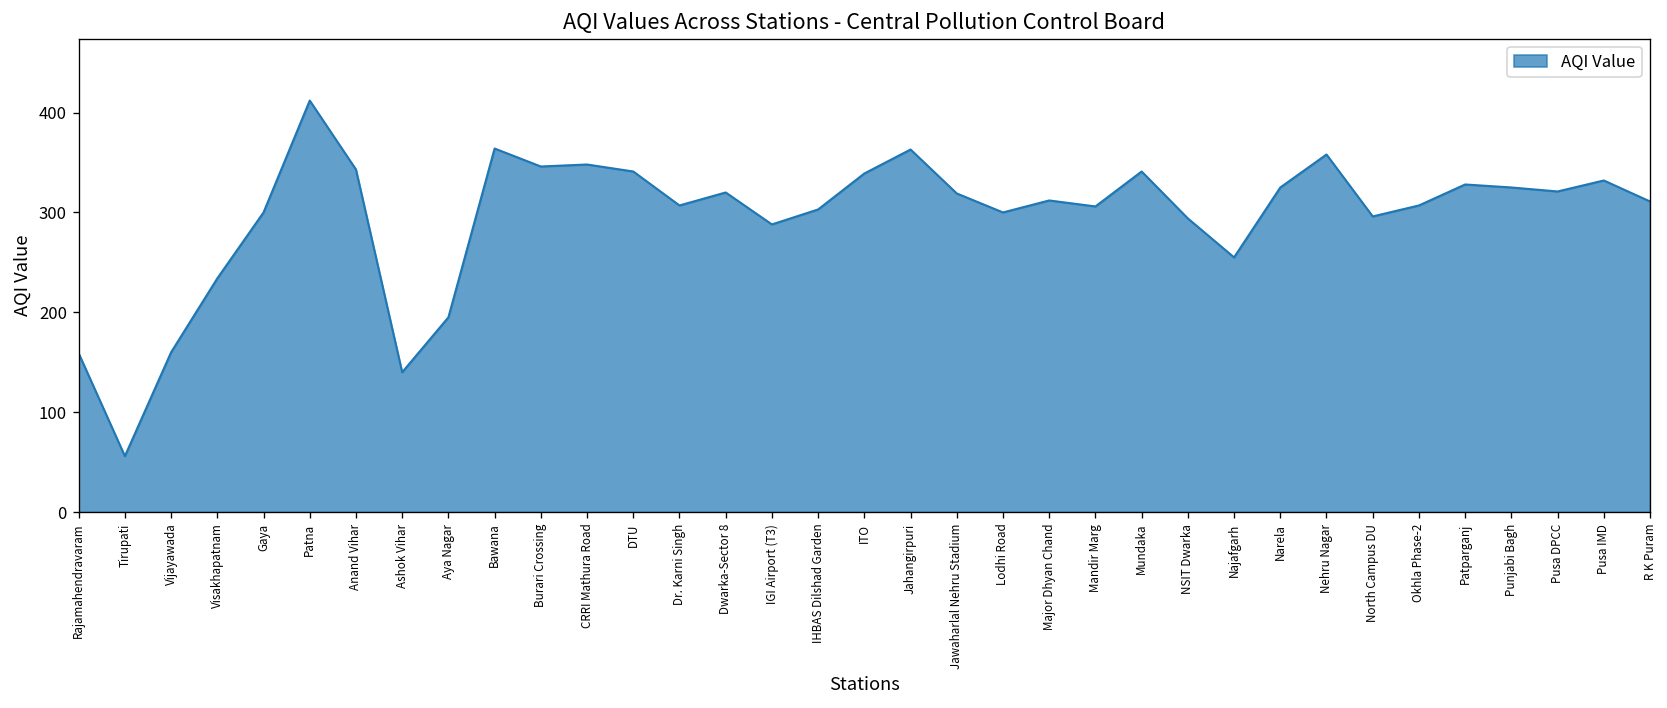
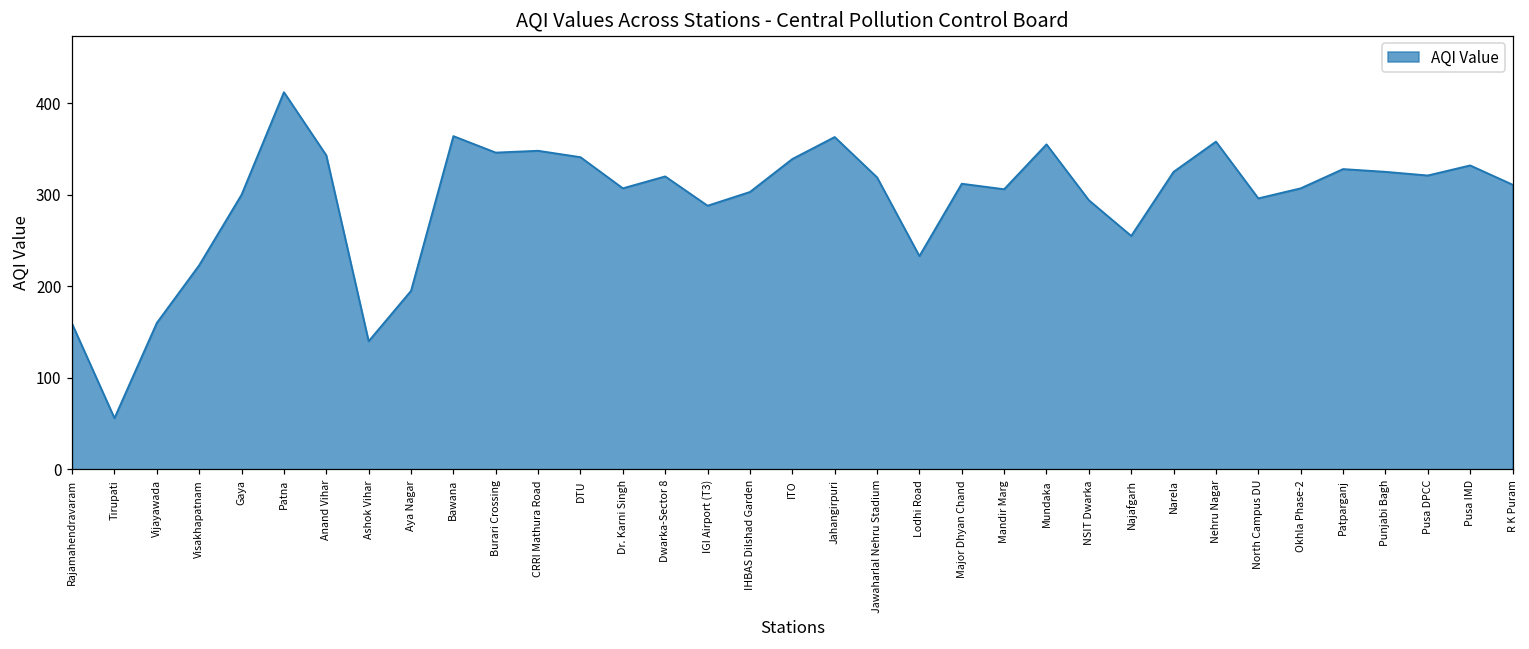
  {
    "Rajamahendravaram": 160,
    "Tirupati": 60,
    "Vijayawada": 160,
-   "Visakhapatnam": 230,
+   "Visakhapatnam": 220,
    "Gaya": 300,
    "Patna": 410,
    "Anand Vihar": 340,
    "Ashok Vihar": 140,
    "Aya Nagar": 200,
    "Bawana": 360,
    "Burari Crossing": 350,
    "CRRI Mathura Road": 350,
    "DTU": 340,
    "Dr. Karni Singh": 310,
    "Dwarka-Sector 8": 320,
    "IGI Airport (T3)": 290,
    "IHBAS Dilshad Garden": 300,
    "ITO": 340,
    "Jahangirpuri": 360,
    "Jawaharlal Nehru Stadium": 320,
-   "Lodhi Road": 300,
+   "Lodhi Road": 230,
    "Major Dhyan Chand": 310,
    "Mandir Marg": 310,
-   "Mundaka": 340,
+   "Mundaka": 360,
    "NSIT Dwarka": 290,
    "Najafgarh": 260,
    "Narela": 330,
    "Nehru Nagar": 360,
    "North Campus DU": 300,
    "Okhla Phase-2": 310,
    "Patparganj": 330,
    "Punjabi Bagh": 330,
    "Pusa DPCC": 320,
    "Pusa IMD": 330,
    "R K Puram": 310
  }
